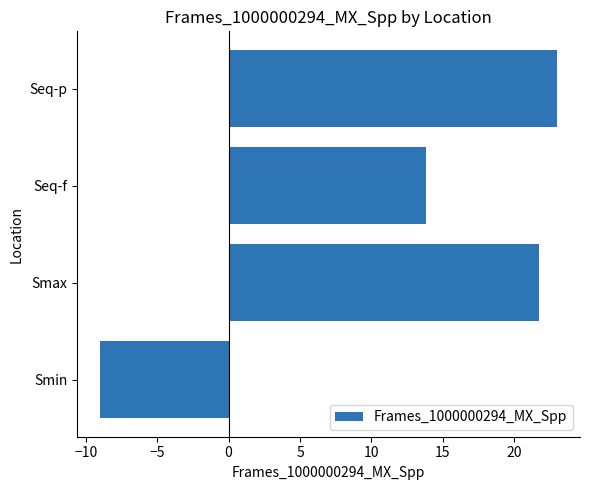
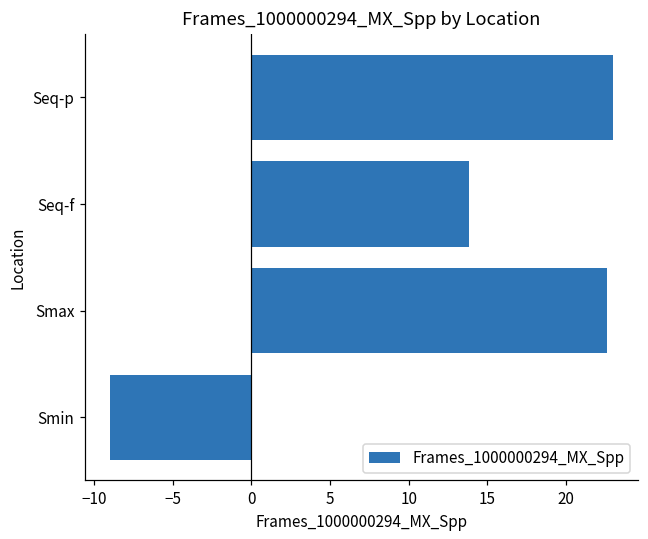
  {
    "Seq-p": 23.0,
    "Seq-f": 13.8,
-   "Smax": 21.7,
+   "Smax": 22.6,
    "Smin": -9.0
  }
